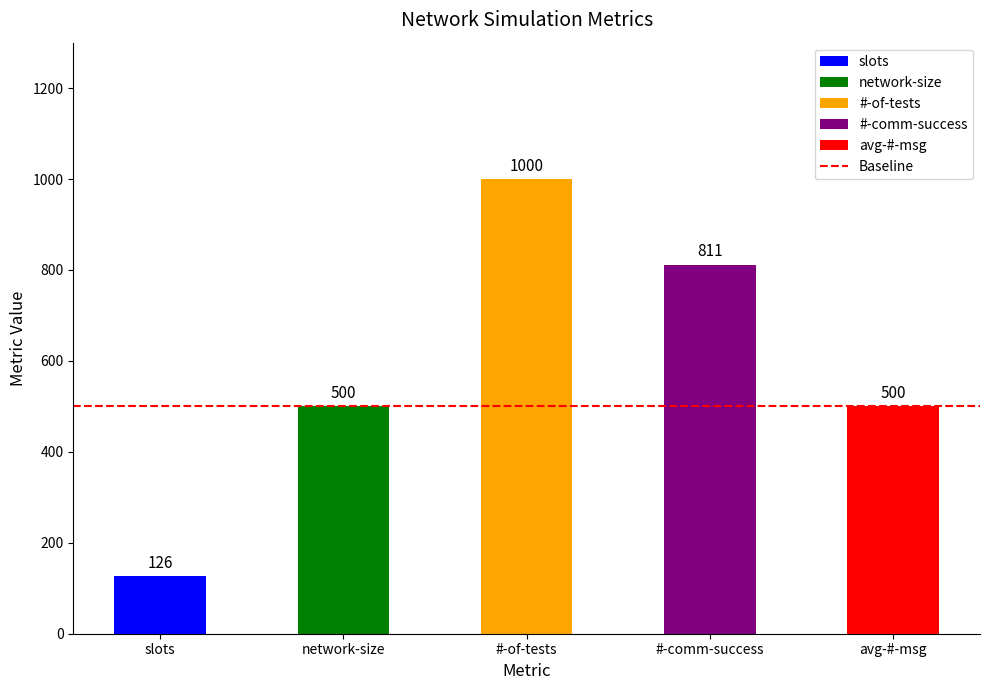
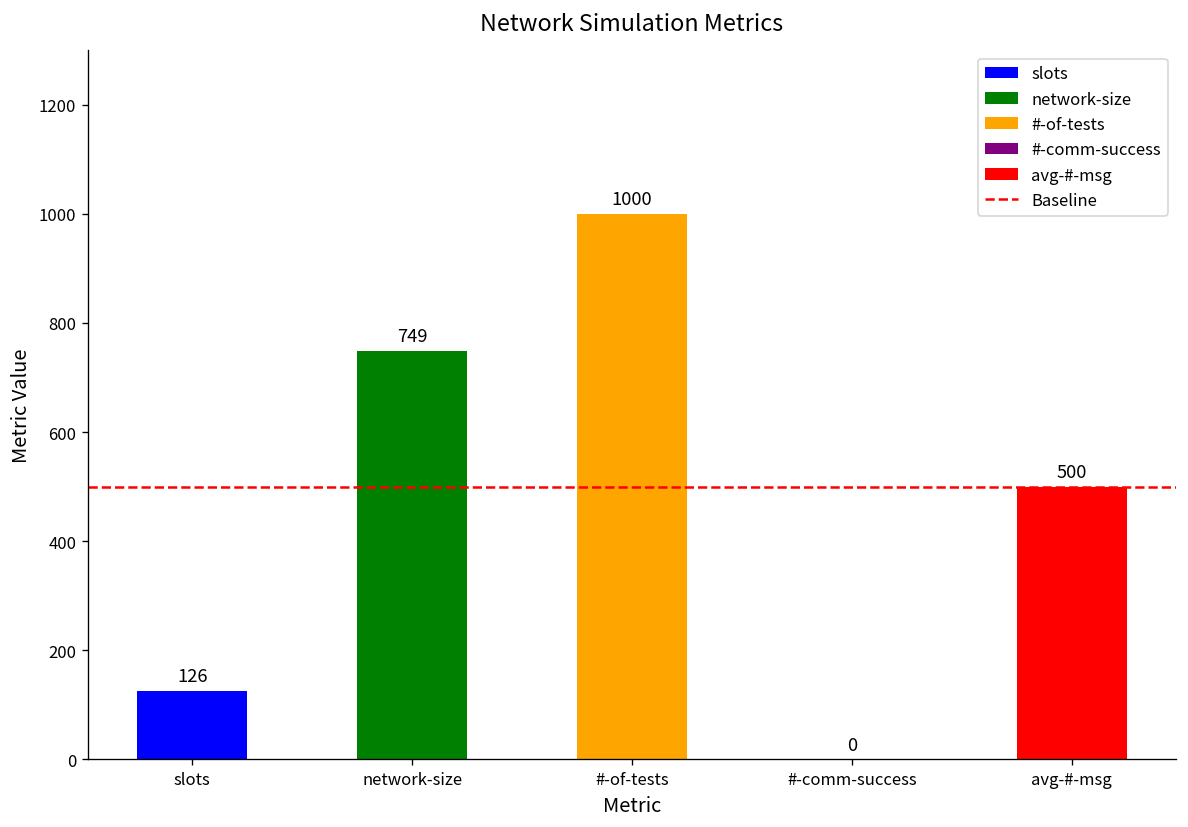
  {
    "slots": 126,
-   "network-size": 500,
+   "network-size": 749,
    "#-of-tests": 1000,
-   "#-comm-success": 811,
+   "#-comm-success": 0,
    "avg-#-msg": 500
  }
